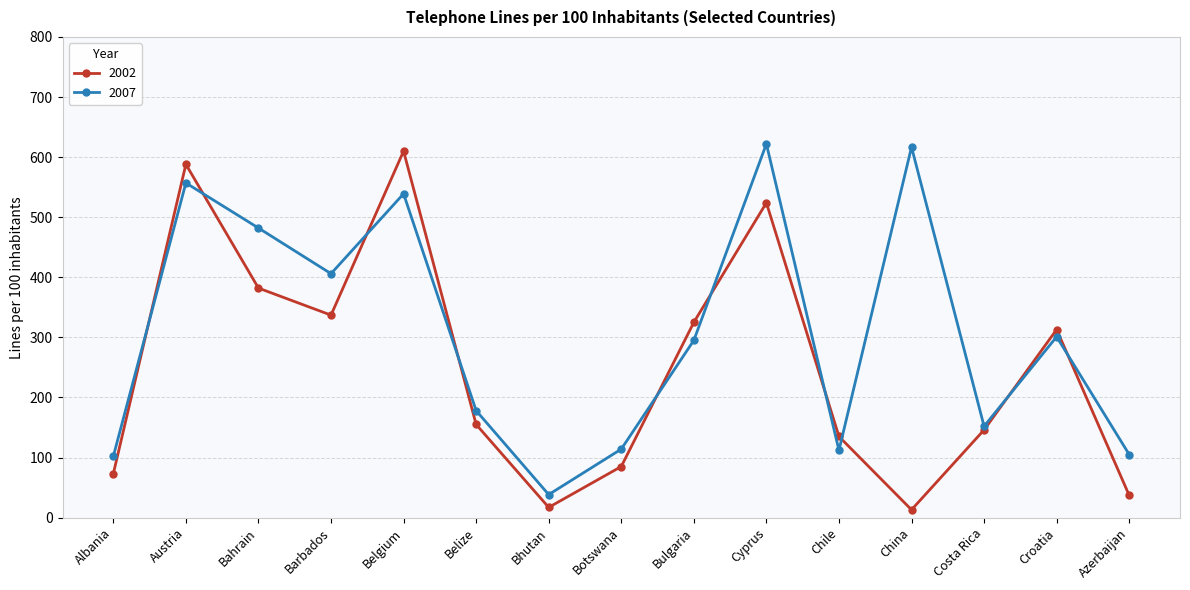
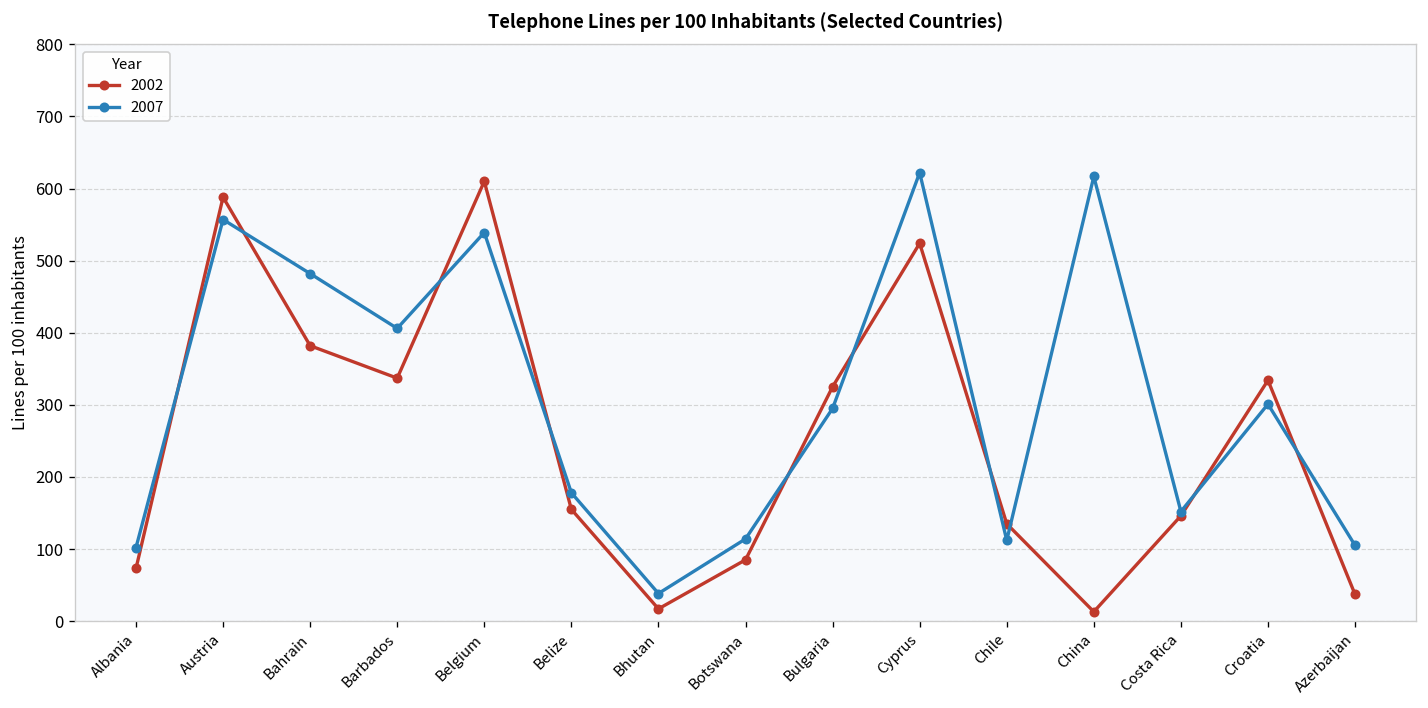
  {
    "2002": {
      "Albania": 70,
      "Austria": 590,
      "Bahrain": 380,
      "Barbados": 340,
      "Belgium": 610,
      "Belize": 160,
      "Bhutan": 20,
      "Botswana": 90,
      "Bulgaria": 330,
      "Cyprus": 520,
      "Chile": 140,
      "China": 10,
      "Costa Rica": 150,
-     "Croatia": 310,
+     "Croatia": 330,
      "Azerbaijan": 40
    },
    "2007": {
      "Albania": 100,
      "Austria": 560,
      "Bahrain": 480,
      "Barbados": 410,
      "Belgium": 540,
      "Belize": 180,
      "Bhutan": 40,
      "Botswana": 110,
      "Bulgaria": 300,
      "Cyprus": 620,
      "Chile": 110,
      "China": 620,
      "Costa Rica": 150,
      "Croatia": 300,
      "Azerbaijan": 110
    }
  }
